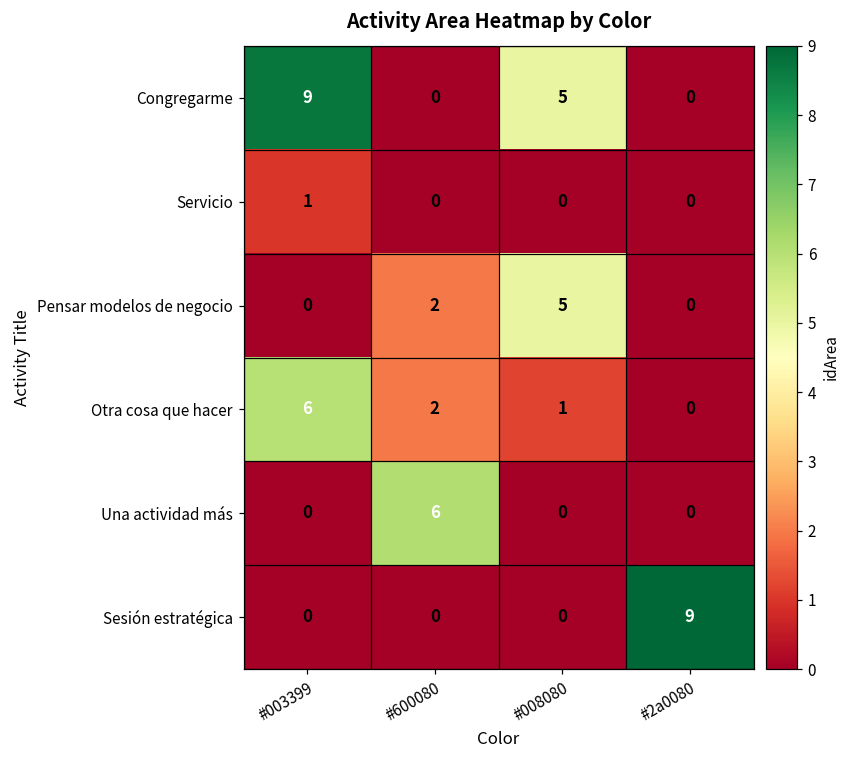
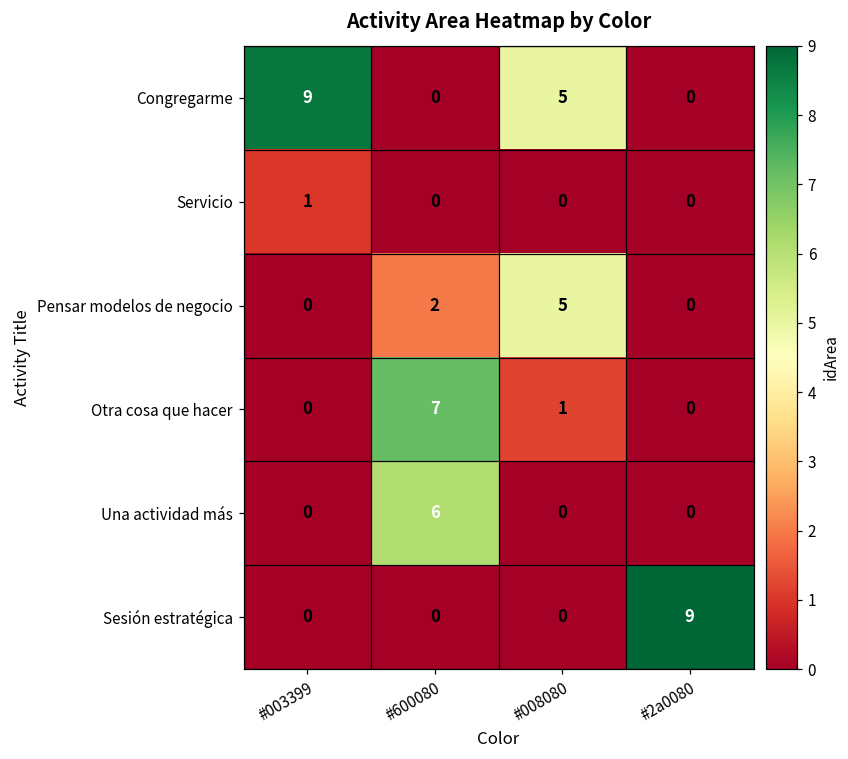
  {
    "Congregarme": {
      "#003399": 9,
      "#600080": 0,
      "#008080": 5,
      "#2a0080": 0
    },
    "Servicio": {
      "#003399": 1,
      "#600080": 0,
      "#008080": 0,
      "#2a0080": 0
    },
    "Pensar modelos de negocio": {
      "#003399": 0,
      "#600080": 2,
      "#008080": 5,
      "#2a0080": 0
    },
    "Otra cosa que hacer": {
-     "#003399": 6,
-     "#600080": 2,
+     "#003399": 0,
+     "#600080": 7,
      "#008080": 1,
      "#2a0080": 0
    },
    "Una actividad más": {
      "#003399": 0,
      "#600080": 6,
      "#008080": 0,
      "#2a0080": 0
    },
    "Sesión estratégica": {
      "#003399": 0,
      "#600080": 0,
      "#008080": 0,
      "#2a0080": 9
    }
  }
